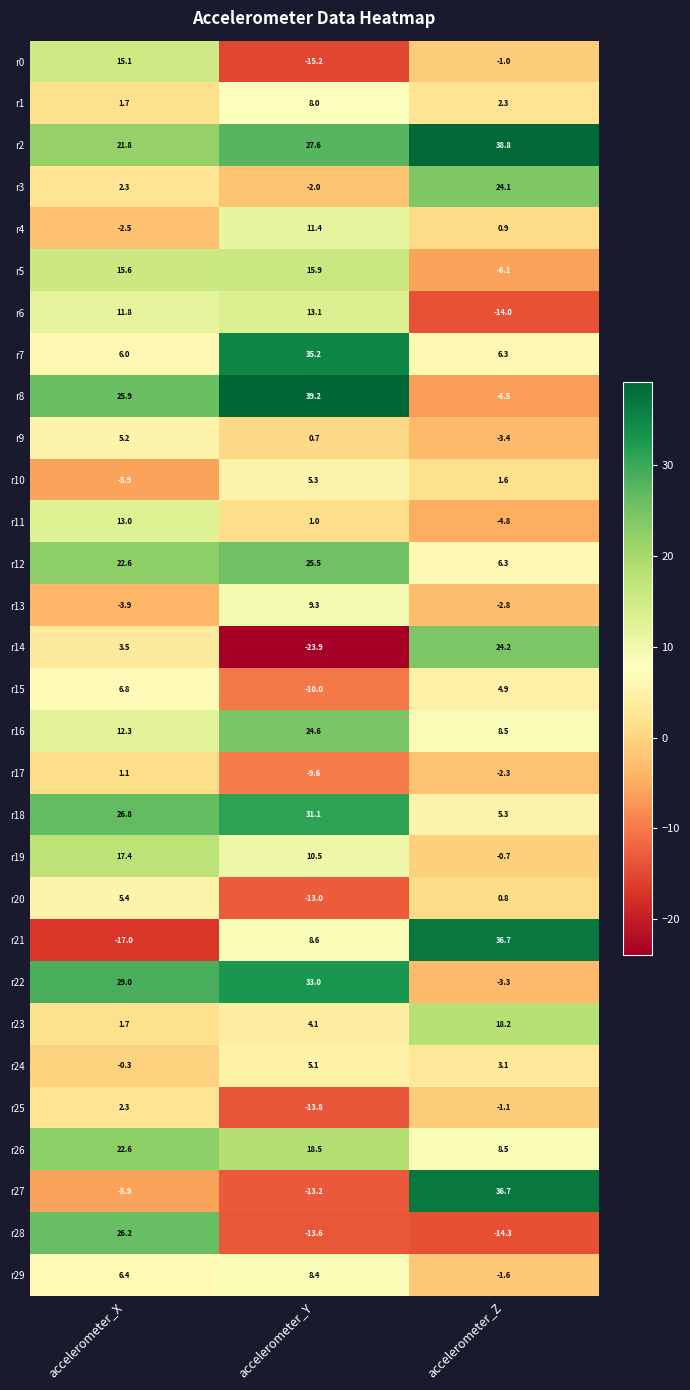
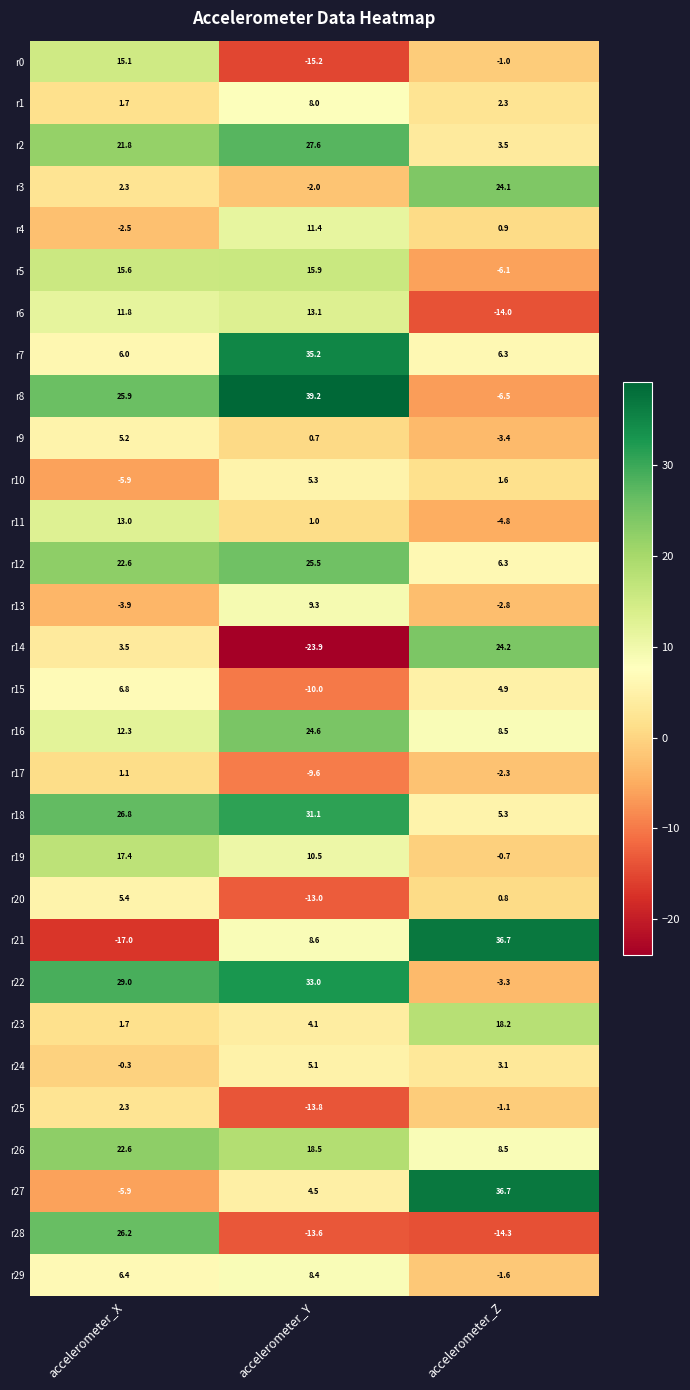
  {
    "r0": {
      "accelerometer_X": 15.1,
      "accelerometer_Y": -15.2,
      "accelerometer_Z": -1.0
    },
    "r1": {
      "accelerometer_X": 1.7,
      "accelerometer_Y": 8.0,
      "accelerometer_Z": 2.3
    },
    "r2": {
      "accelerometer_X": 21.8,
      "accelerometer_Y": 27.6,
-     "accelerometer_Z": 38.8
+     "accelerometer_Z": 3.5
    },
    "r3": {
      "accelerometer_X": 2.3,
      "accelerometer_Y": -2.0,
      "accelerometer_Z": 24.1
    },
    "r4": {
      "accelerometer_X": -2.5,
      "accelerometer_Y": 11.4,
      "accelerometer_Z": 0.9
    },
    "r5": {
      "accelerometer_X": 15.6,
      "accelerometer_Y": 15.9,
      "accelerometer_Z": -6.1
    },
    "r6": {
      "accelerometer_X": 11.8,
      "accelerometer_Y": 13.1,
      "accelerometer_Z": -14.0
    },
    "r7": {
      "accelerometer_X": 6.0,
      "accelerometer_Y": 35.2,
      "accelerometer_Z": 6.3
    },
    "r8": {
      "accelerometer_X": 25.9,
      "accelerometer_Y": 39.2,
      "accelerometer_Z": -6.5
    },
    "r9": {
      "accelerometer_X": 5.2,
      "accelerometer_Y": 0.7,
      "accelerometer_Z": -3.4
    },
    "r10": {
      "accelerometer_X": -5.9,
      "accelerometer_Y": 5.3,
      "accelerometer_Z": 1.6
    },
    "r11": {
      "accelerometer_X": 13.0,
      "accelerometer_Y": 1.0,
      "accelerometer_Z": -4.8
    },
    "r12": {
      "accelerometer_X": 22.6,
      "accelerometer_Y": 25.5,
      "accelerometer_Z": 6.3
    },
    "r13": {
      "accelerometer_X": -3.9,
      "accelerometer_Y": 9.3,
      "accelerometer_Z": -2.8
    },
    "r14": {
      "accelerometer_X": 3.5,
      "accelerometer_Y": -23.9,
      "accelerometer_Z": 24.2
    },
    "r15": {
      "accelerometer_X": 6.8,
      "accelerometer_Y": -10.0,
      "accelerometer_Z": 4.9
    },
    "r16": {
      "accelerometer_X": 12.3,
      "accelerometer_Y": 24.6,
      "accelerometer_Z": 8.5
    },
    "r17": {
      "accelerometer_X": 1.1,
      "accelerometer_Y": -9.6,
      "accelerometer_Z": -2.3
    },
    "r18": {
      "accelerometer_X": 26.8,
      "accelerometer_Y": 31.1,
      "accelerometer_Z": 5.3
    },
    "r19": {
      "accelerometer_X": 17.4,
      "accelerometer_Y": 10.5,
      "accelerometer_Z": -0.7
    },
    "r20": {
      "accelerometer_X": 5.4,
      "accelerometer_Y": -13.0,
      "accelerometer_Z": 0.8
    },
    "r21": {
      "accelerometer_X": -17.0,
      "accelerometer_Y": 8.6,
      "accelerometer_Z": 36.7
    },
    "r22": {
      "accelerometer_X": 29.0,
      "accelerometer_Y": 33.0,
      "accelerometer_Z": -3.3
    },
    "r23": {
      "accelerometer_X": 1.7,
      "accelerometer_Y": 4.1,
      "accelerometer_Z": 18.2
    },
    "r24": {
      "accelerometer_X": -0.3,
      "accelerometer_Y": 5.1,
      "accelerometer_Z": 3.1
    },
    "r25": {
      "accelerometer_X": 2.3,
      "accelerometer_Y": -13.8,
      "accelerometer_Z": -1.1
    },
    "r26": {
      "accelerometer_X": 22.6,
      "accelerometer_Y": 18.5,
      "accelerometer_Z": 8.5
    },
    "r27": {
      "accelerometer_X": -5.9,
-     "accelerometer_Y": -13.2,
+     "accelerometer_Y": 4.5,
      "accelerometer_Z": 36.7
    },
    "r28": {
      "accelerometer_X": 26.2,
      "accelerometer_Y": -13.6,
      "accelerometer_Z": -14.3
    },
    "r29": {
      "accelerometer_X": 6.4,
      "accelerometer_Y": 8.4,
      "accelerometer_Z": -1.6
    }
  }
